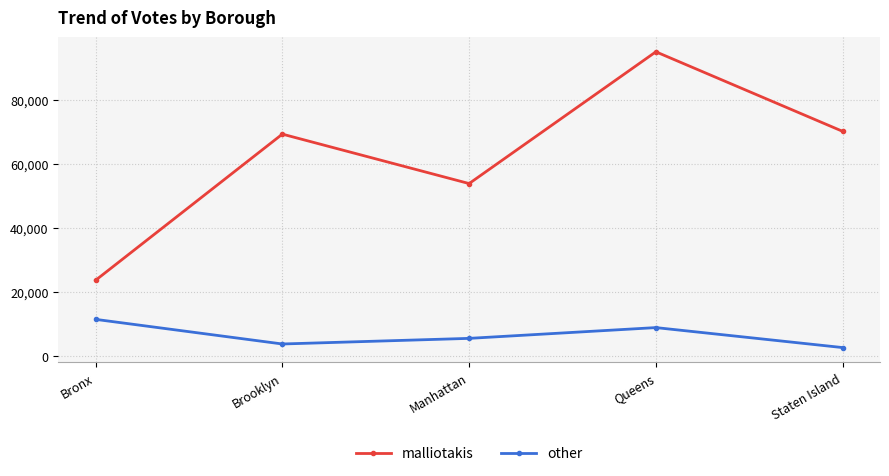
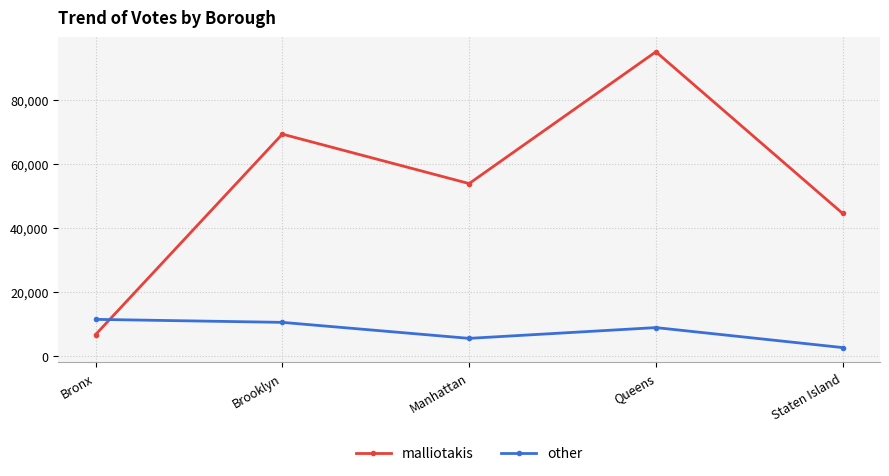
  {
    "malliotakis": {
-     "Bronx": "24,000",
+     "Bronx": "7,000",
      "Brooklyn": "69,000",
      "Manhattan": "54,000",
      "Queens": "95,000",
-     "Staten Island": "70,000"
+     "Staten Island": "45,000"
    },
    "other": {
      "Bronx": "12,000",
-     "Brooklyn": "4,000",
+     "Brooklyn": "11,000",
      "Manhattan": "6,000",
      "Queens": "9,000",
      "Staten Island": "3,000"
    }
  }
